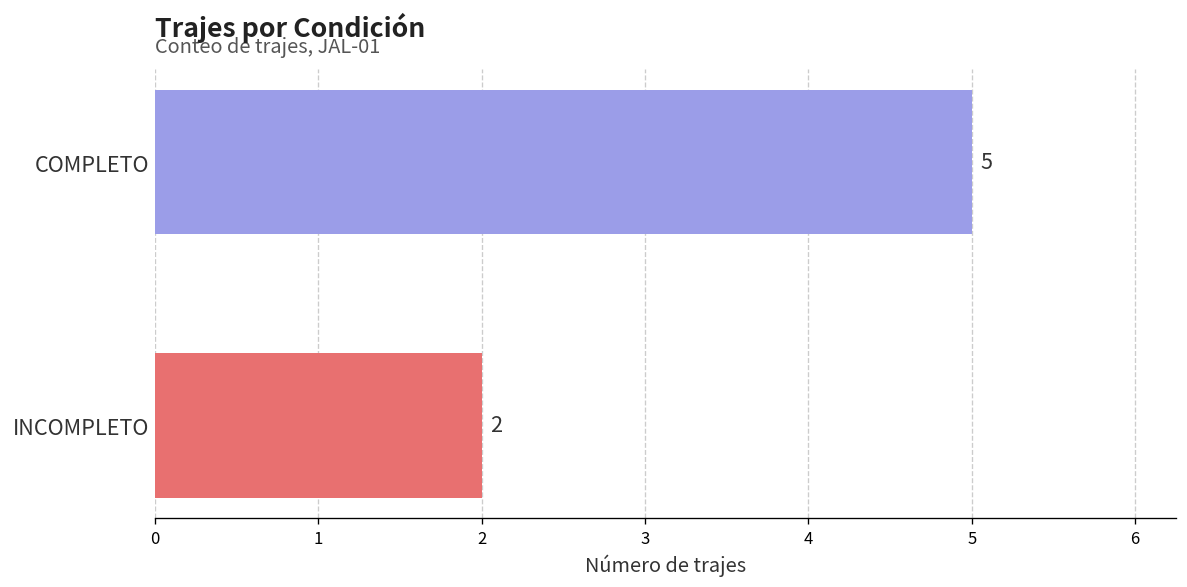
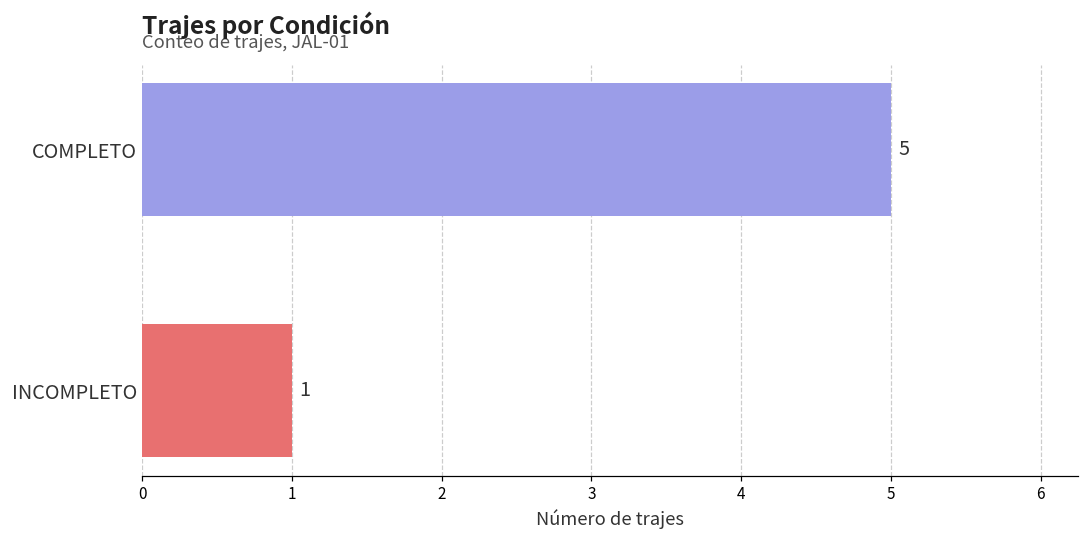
  {
    "COMPLETO": 5,
-   "INCOMPLETO": 2
+   "INCOMPLETO": 1
  }
